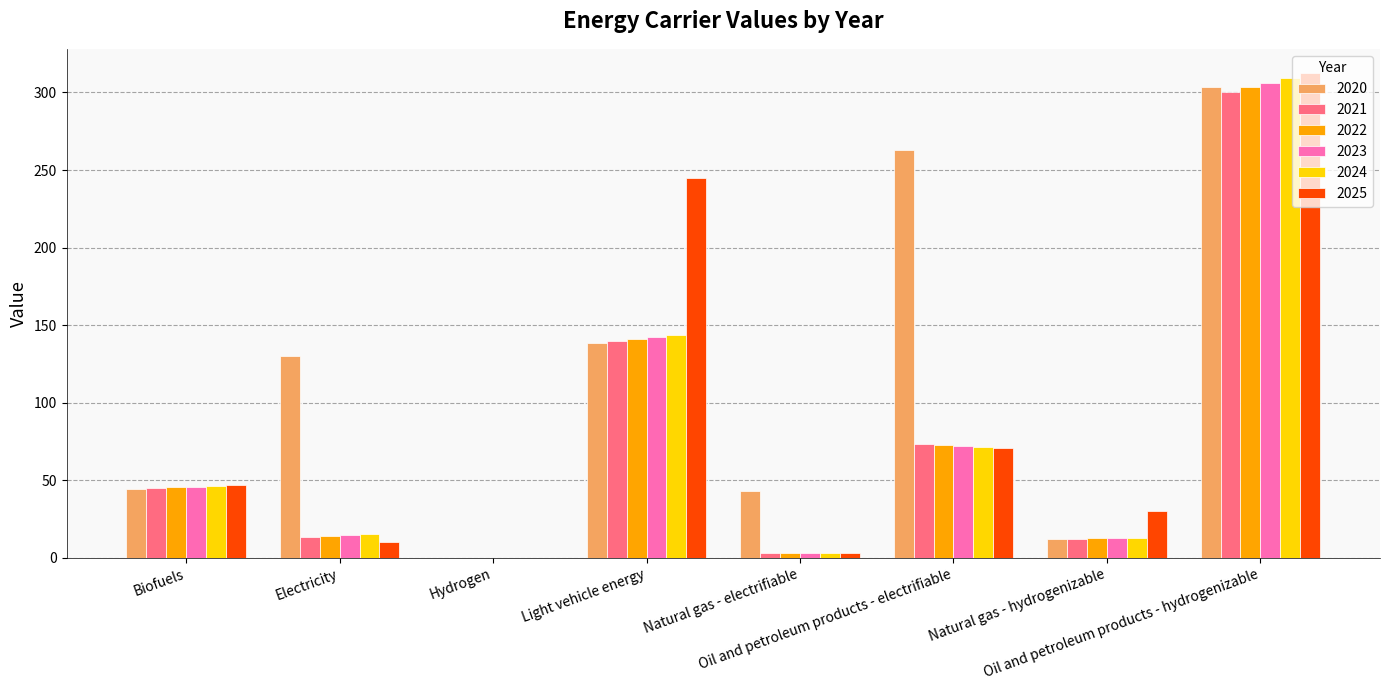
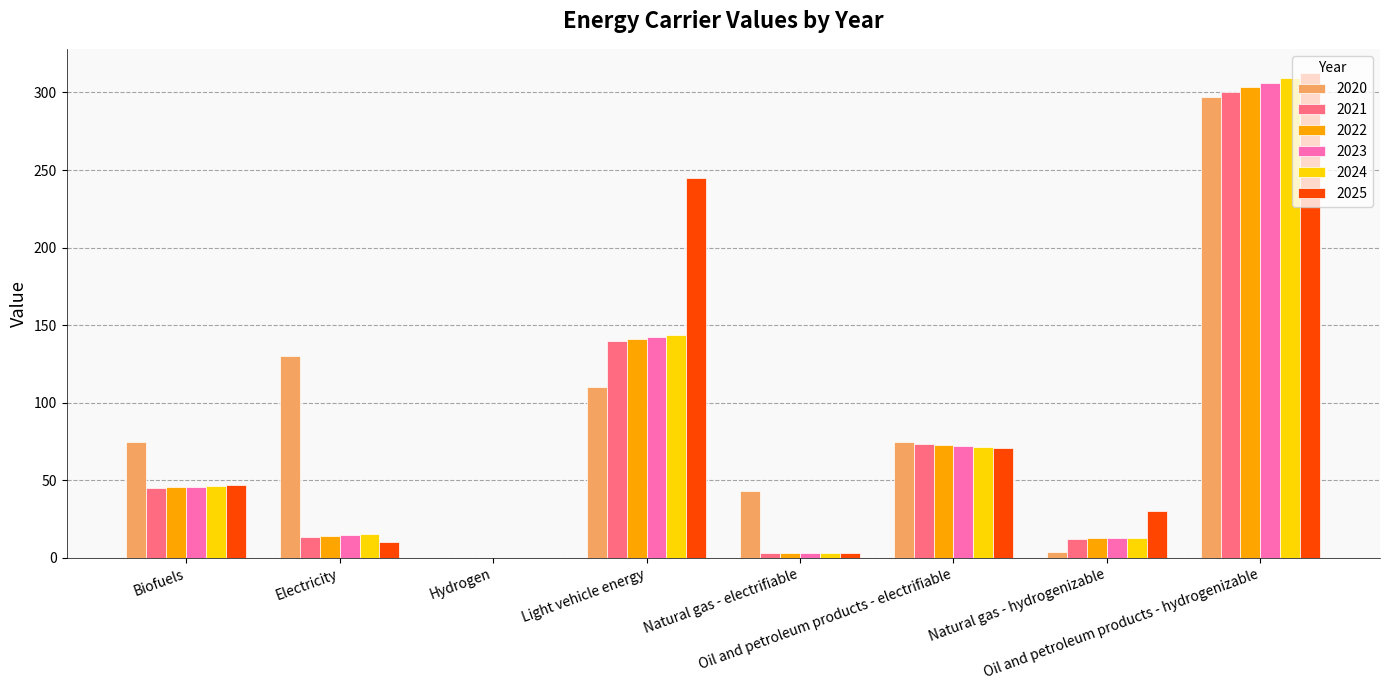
  {
    "2020": {
-     "Biofuels": 44,
+     "Biofuels": 75,
      "Electricity": 130,
      "Hydrogen": 0,
-     "Light vehicle energy": 138,
+     "Light vehicle energy": 110,
      "Natural gas - electrifiable": 43,
-     "Oil and petroleum products - electrifiable": 263,
-     "Natural gas - hydrogenizable": 12,
-     "Oil and petroleum products - hydrogenizable": 304
+     "Oil and petroleum products - electrifiable": 74,
+     "Natural gas - hydrogenizable": 4,
+     "Oil and petroleum products - hydrogenizable": 297
    },
    "2025": {
      "Biofuels": 47,
      "Electricity": 10,
      "Hydrogen": 0,
      "Light vehicle energy": 245,
      "Natural gas - electrifiable": 3,
      "Oil and petroleum products - electrifiable": 71,
      "Natural gas - hydrogenizable": 30
    }
  }
